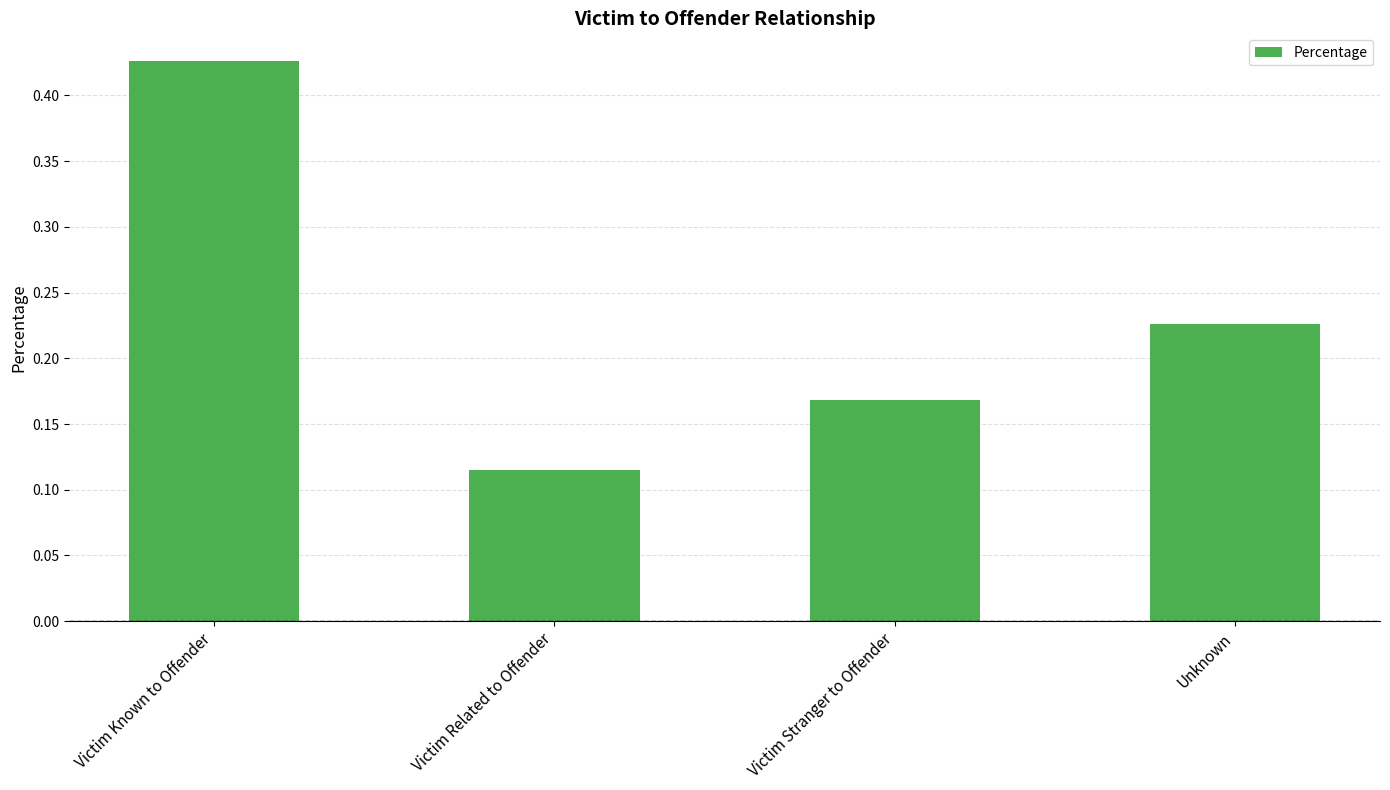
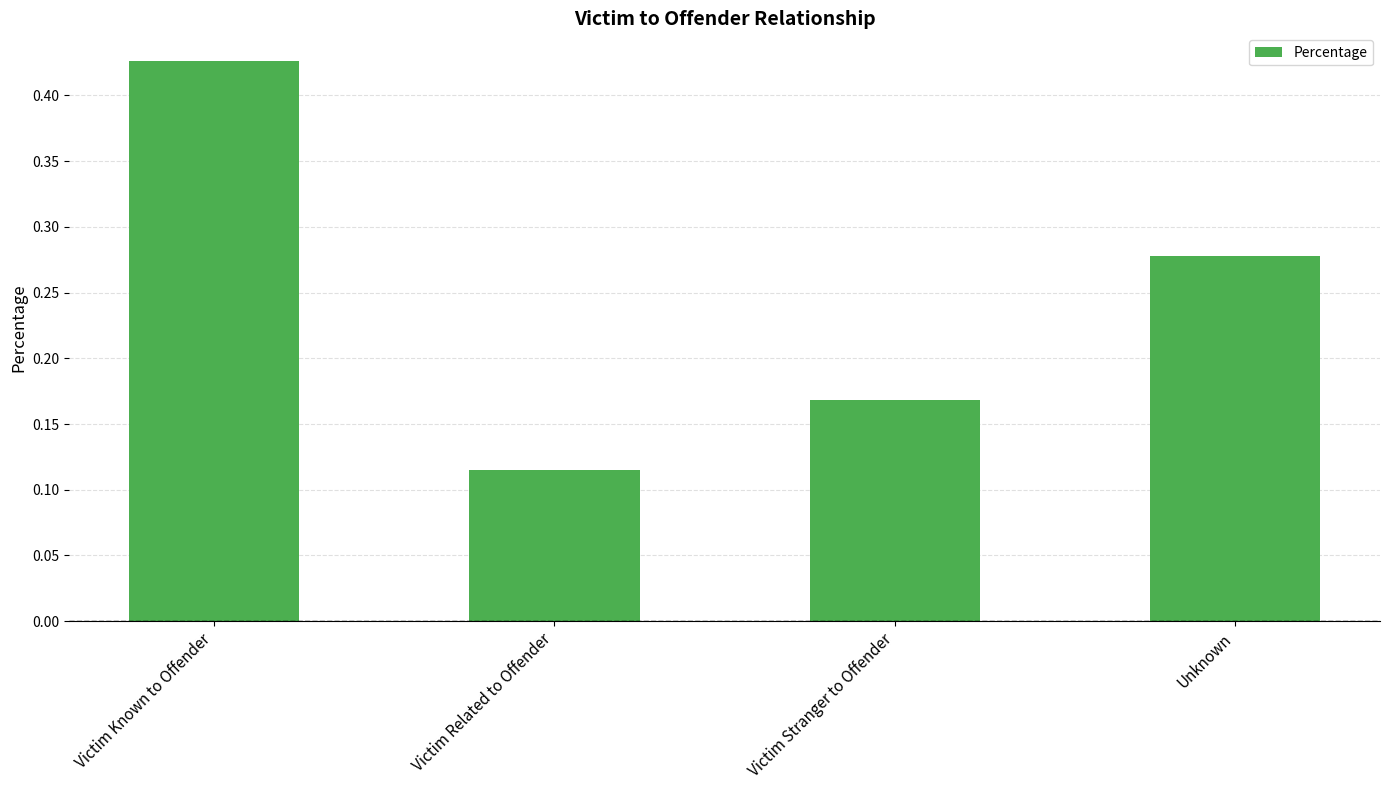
  {
    "Victim Known to Offender": 0.426,
    "Victim Related to Offender": 0.115,
    "Victim Stranger to Offender": 0.168,
-   "Unknown": 0.226
+   "Unknown": 0.278
  }
